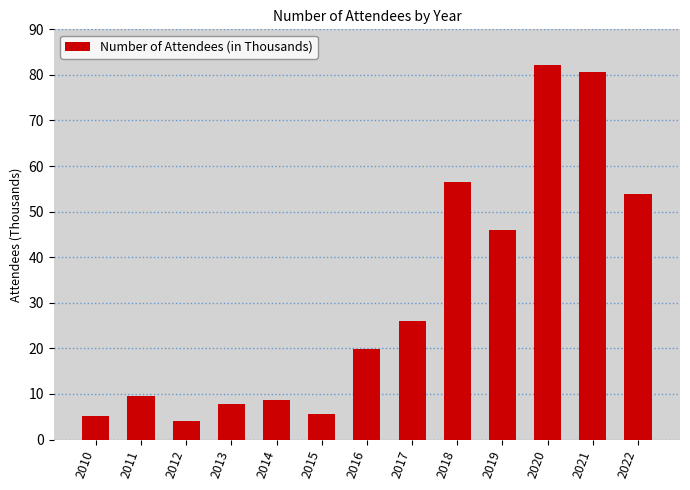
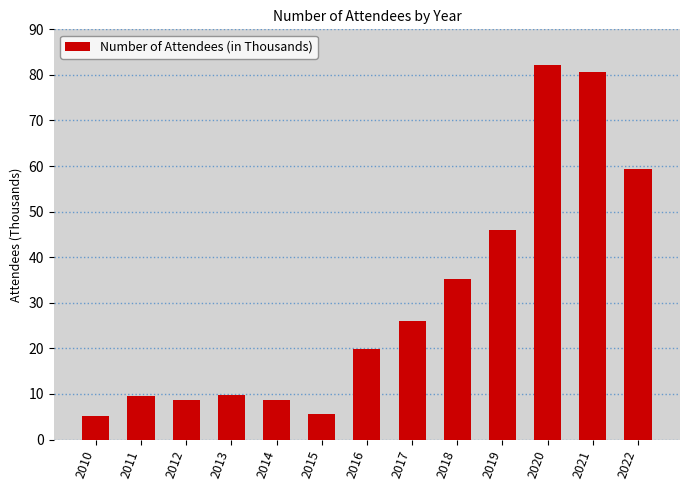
  {
    "2010": 5,
    "2011": 10,
-   "2012": 4,
-   "2013": 8,
+   "2012": 9,
+   "2013": 10,
    "2014": 9,
    "2015": 6,
    "2016": 20,
    "2017": 26,
-   "2018": 56,
+   "2018": 35,
    "2019": 46,
    "2020": 82,
    "2021": 81,
-   "2022": 54
+   "2022": 59
  }
